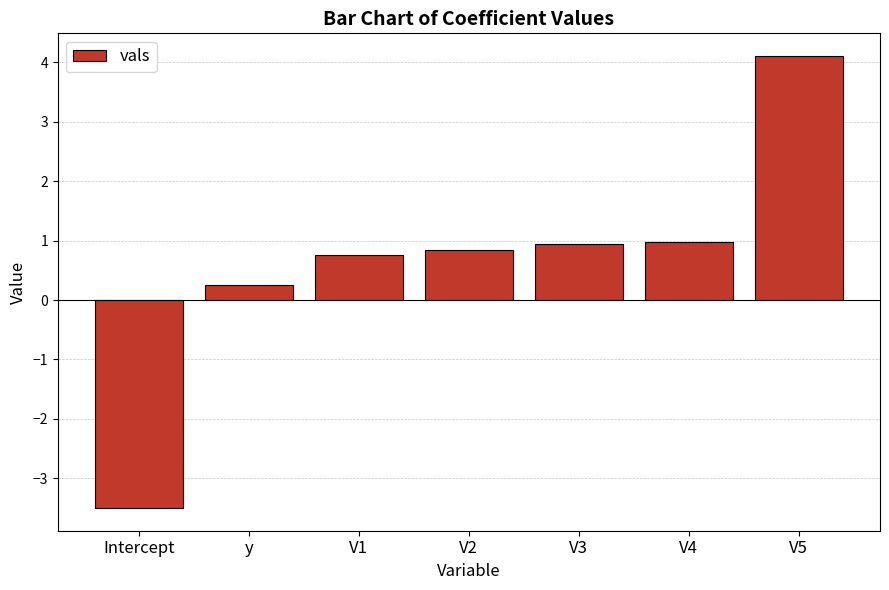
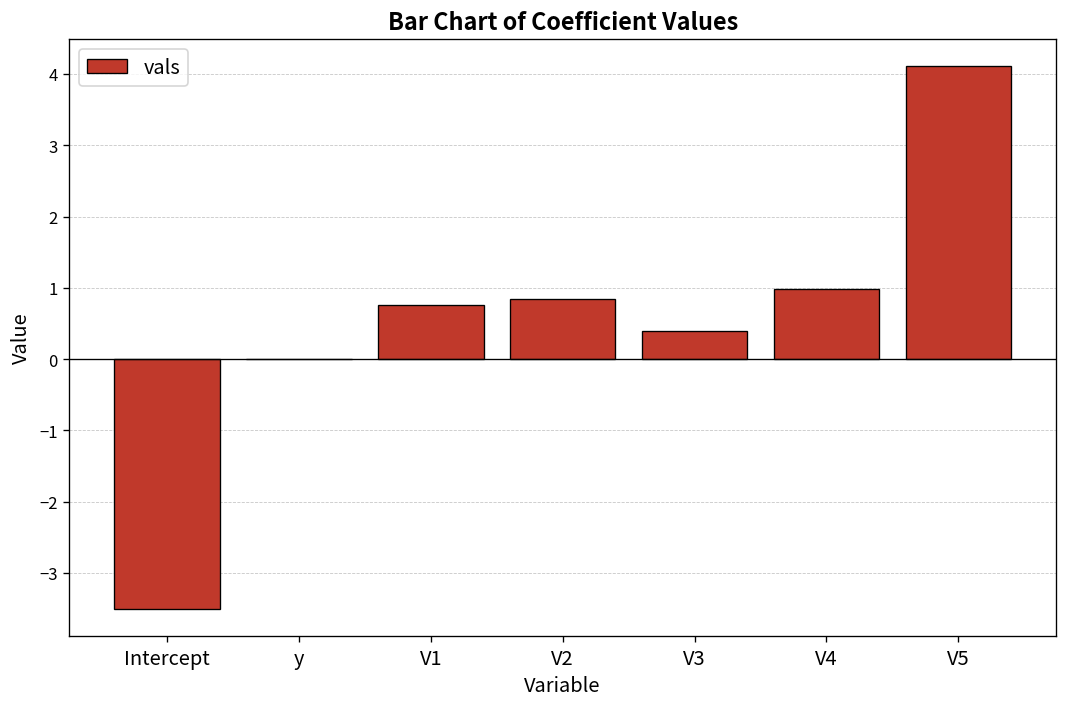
  {
    "Intercept": -3.5,
-   "y": 0.3,
+   "y": 0.0,
    "V1": 0.8,
    "V2": 0.8,
-   "V3": 1.0,
+   "V3": 0.4,
    "V4": 1.0,
    "V5": 4.1
  }
